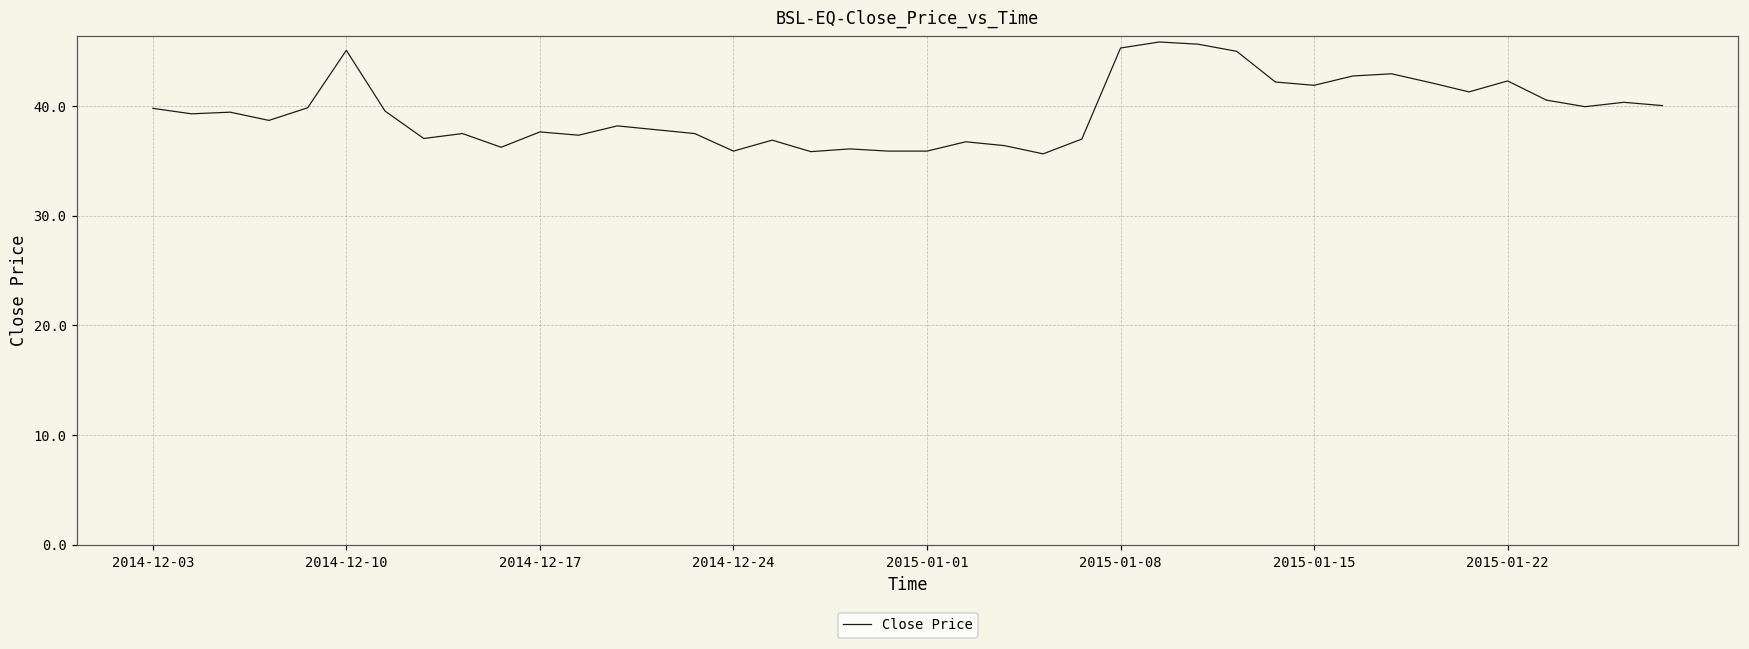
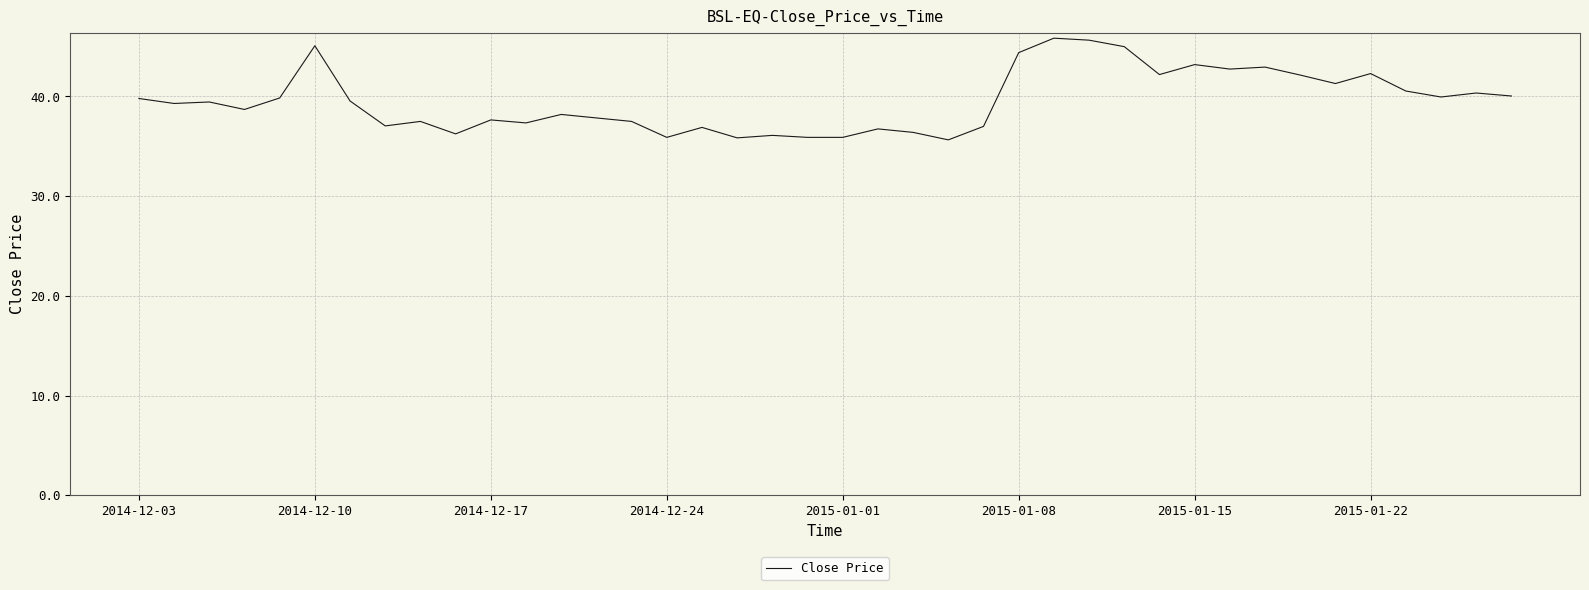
  {
    "2014-12-03": 40,
    "2014-12-10": 45,
    "2014-12-17": 38,
    "2014-12-24": 36,
    "2015-01-01": 36,
-   "2015-01-08": 45,
-   "2015-01-15": 42,
+   "2015-01-08": 44,
+   "2015-01-15": 43,
    "2015-01-22": 42
  }
